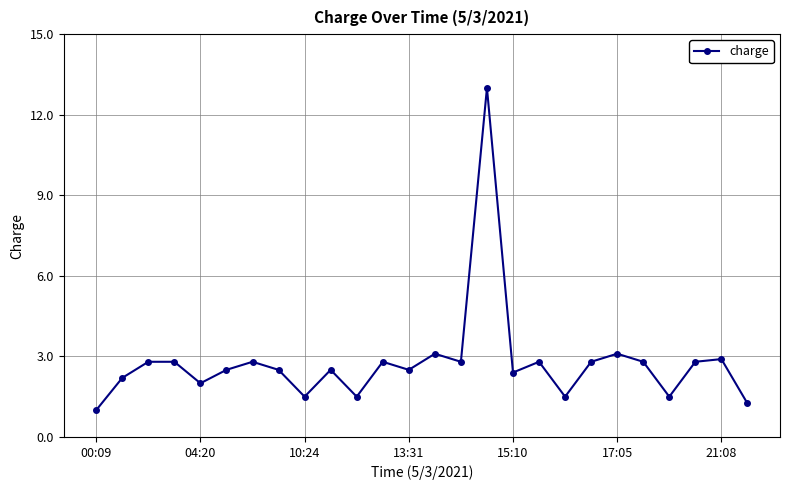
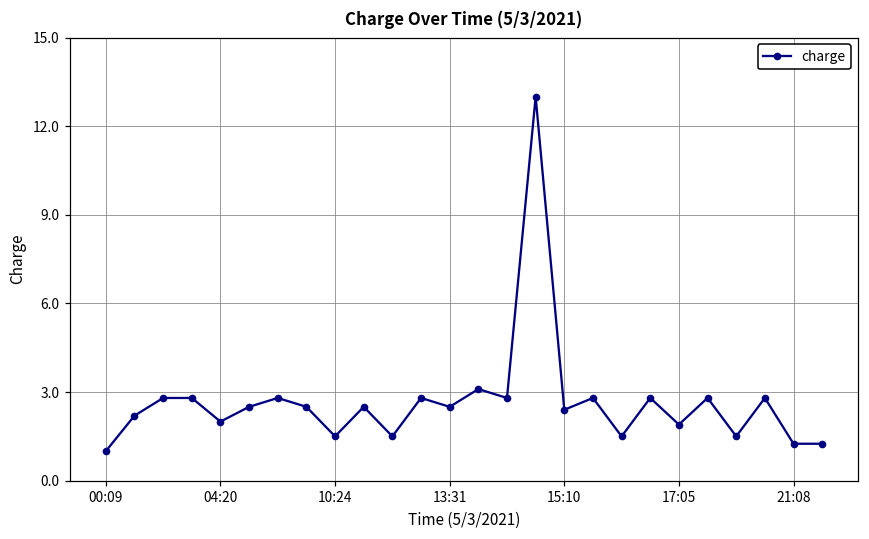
  {
    "00:09": 1.0,
    "04:20": 2.0,
    "10:24": 1.5,
    "13:31": 2.5,
    "15:10": 2.4,
-   "17:05": 3.1,
-   "21:08": 2.9
+   "17:05": 1.9,
+   "21:08": 1.3
  }
